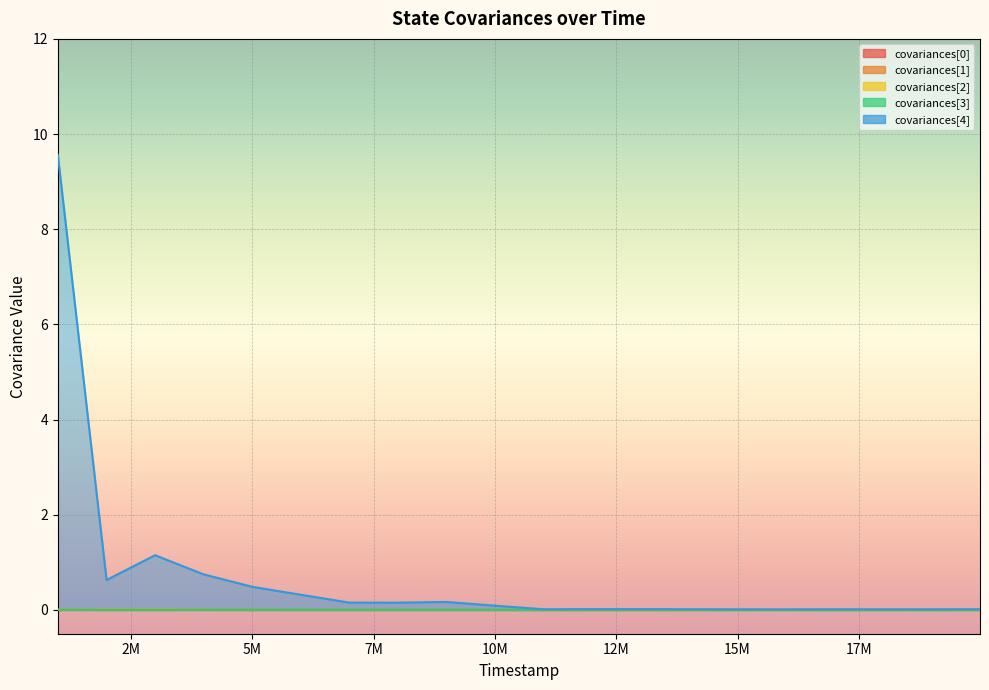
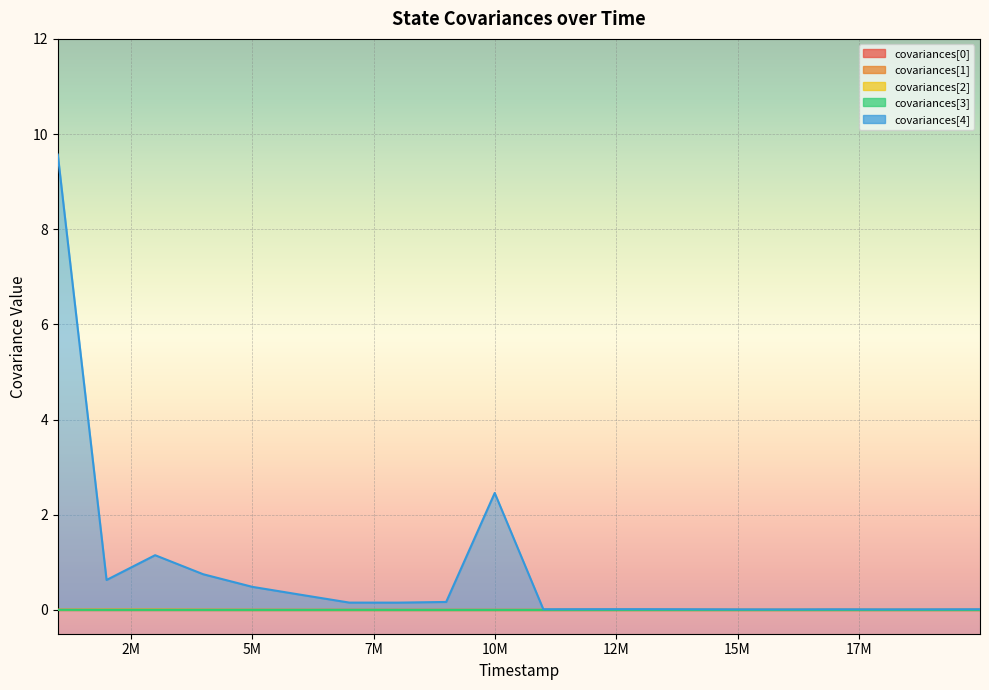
  {
    "covariances[3]": {
      "5M": 0.0,
      "10M": 0.0
    },
    "covariances[4]": {
      "5M": 0.5,
-     "10M": 0.1
+     "10M": 2.5
    }
  }
